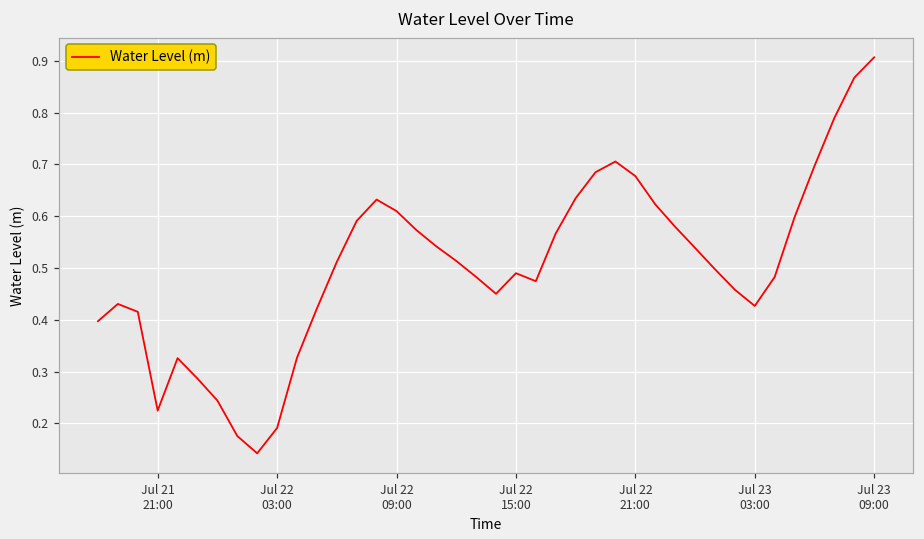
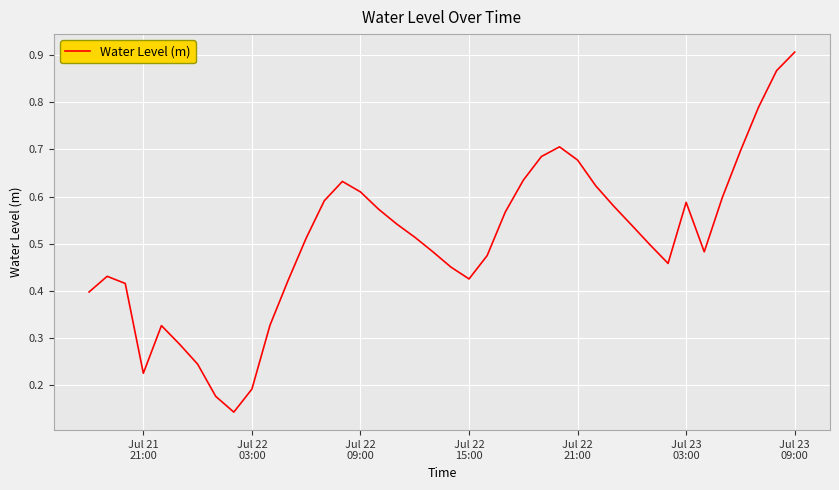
  {
    "Jul 21 21:00": 0.22,
    "Jul 22 03:00": 0.19,
    "Jul 22 09:00": 0.61,
-   "Jul 22 15:00": 0.49,
+   "Jul 22 15:00": 0.43,
    "Jul 22 21:00": 0.68,
-   "Jul 23 03:00": 0.43,
+   "Jul 23 03:00": 0.59,
    "Jul 23 09:00": 0.91
  }
